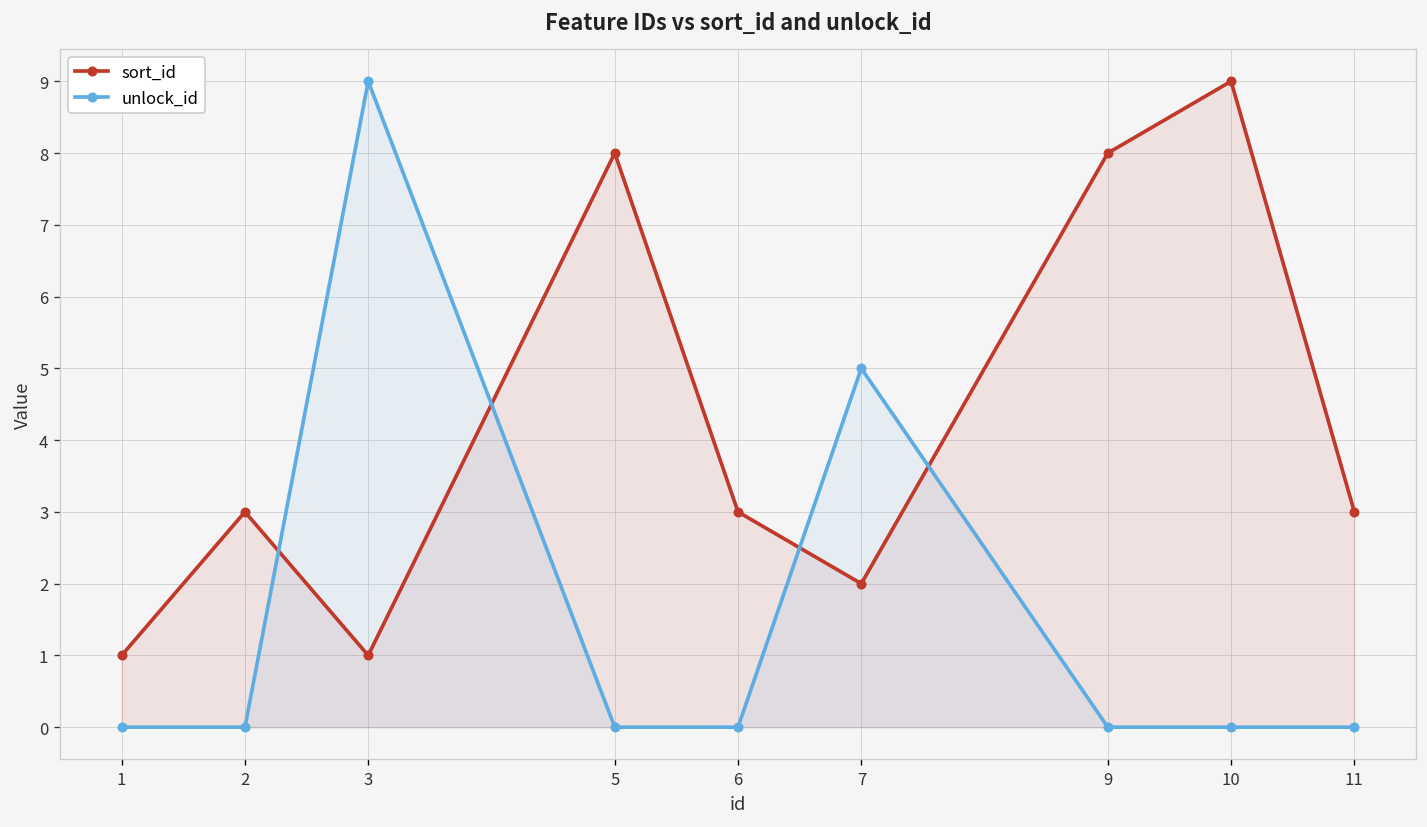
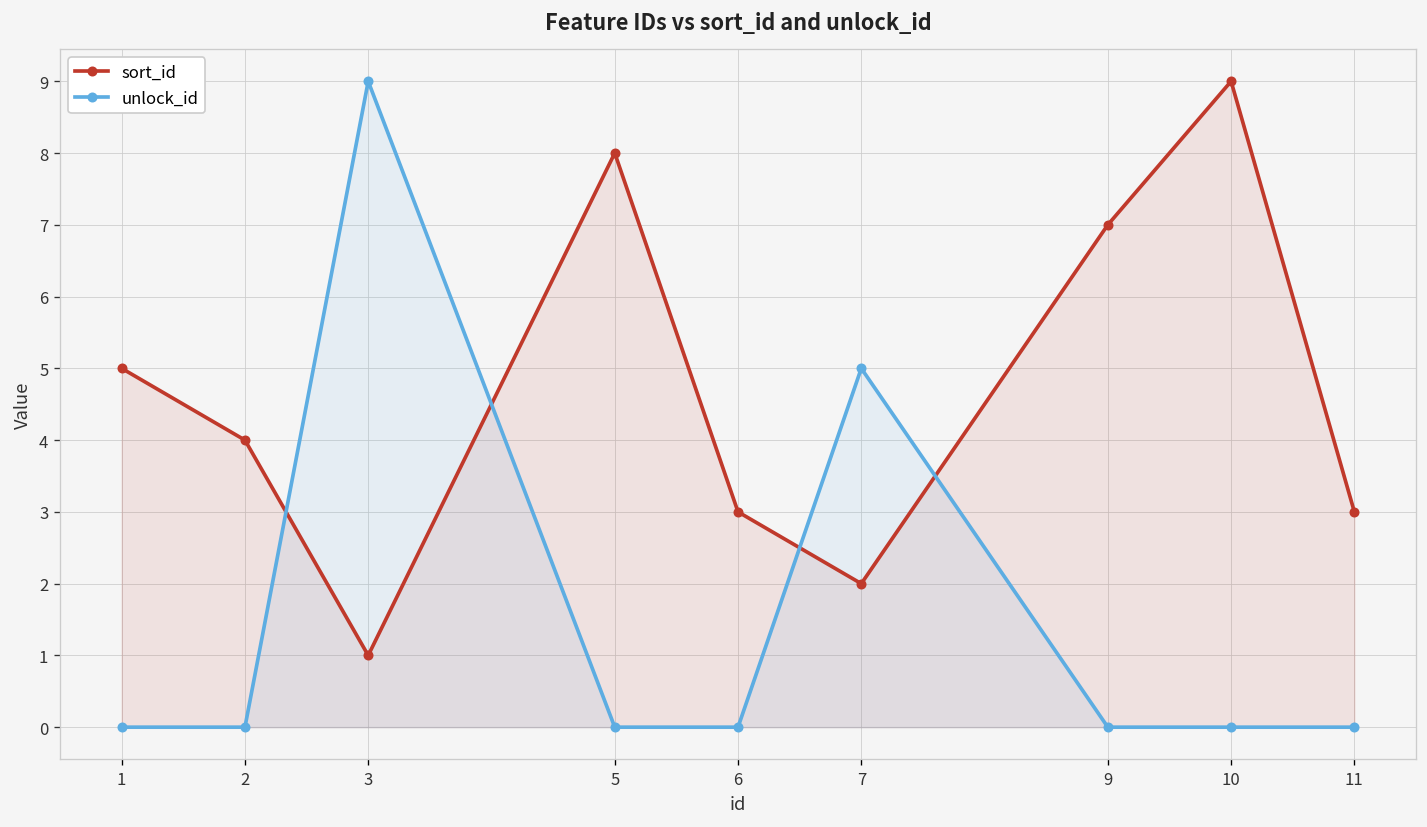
  {
    "sort_id": {
-     "1": 1,
-     "2": 3,
+     "1": 5,
+     "2": 4,
      "3": 1,
      "5": 8,
      "6": 3,
      "7": 2,
-     "9": 8,
+     "9": 7,
      "10": 9,
      "11": 3
    },
    "unlock_id": {
      "1": 0,
      "2": 0,
      "3": 9,
      "5": 0,
      "6": 0,
      "7": 5,
      "9": 0,
      "10": 0,
      "11": 0
    }
  }
